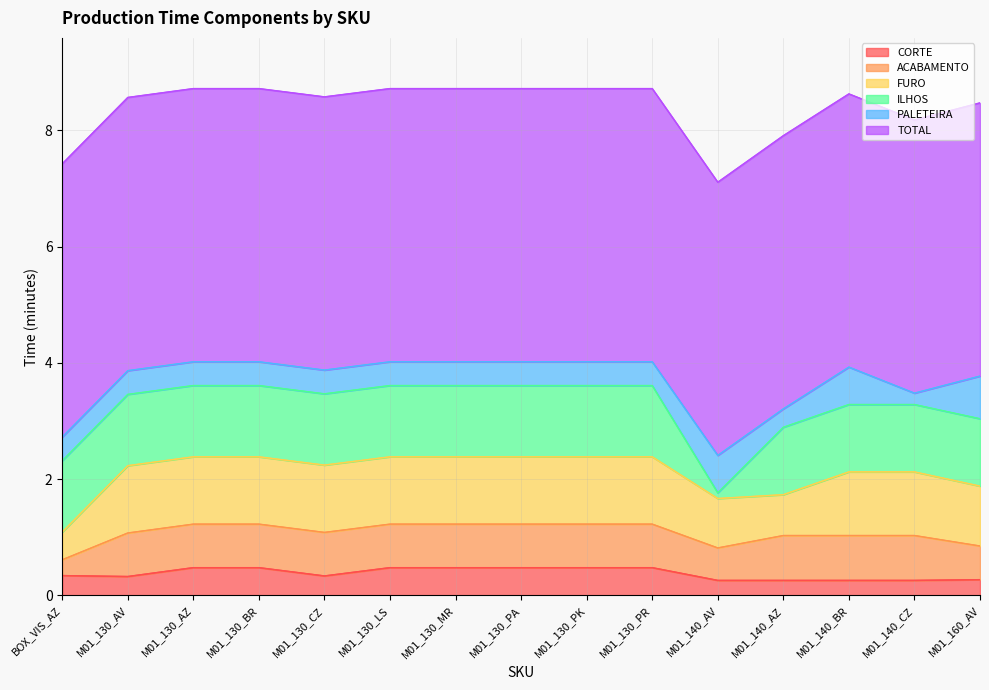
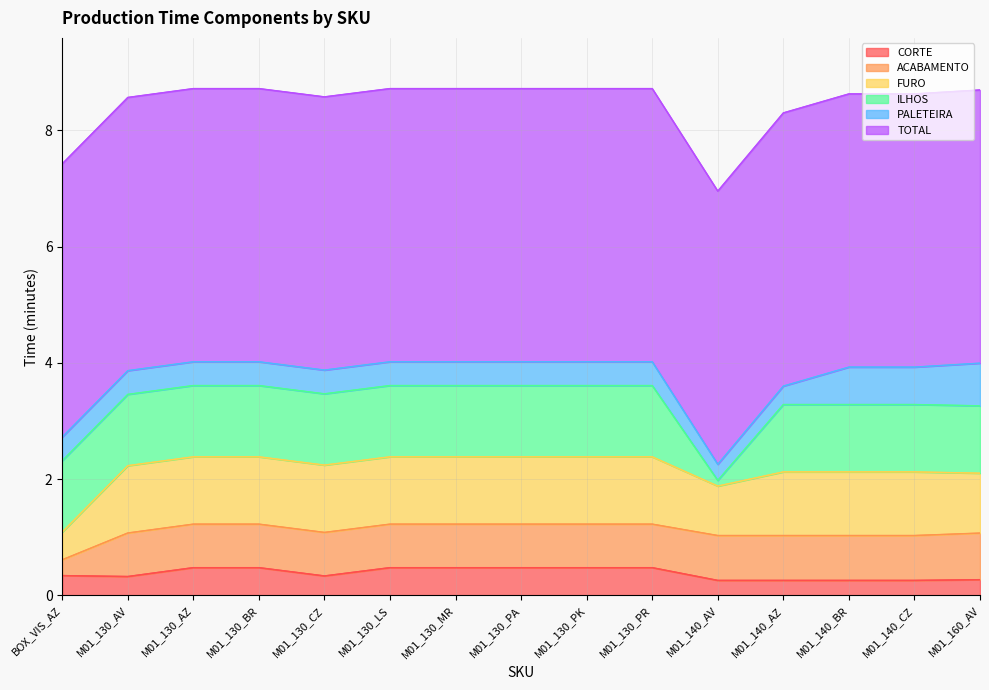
  {
    "CORTE": {
      "BOX_VIS_AZ": 0.3,
      "M01_130_AV": 0.3,
      "M01_130_AZ": 0.5,
      "M01_130_BR": 0.5,
      "M01_130_CZ": 0.3,
      "M01_130_LS": 0.5,
      "M01_130_MR": 0.5,
      "M01_130_PA": 0.5,
      "M01_130_PK": 0.5,
      "M01_130_PR": 0.5,
      "M01_140_AV": 0.3,
      "M01_140_AZ": 0.3,
      "M01_140_BR": 0.3,
      "M01_140_CZ": 0.3,
      "M01_160_AV": 0.3
    },
    "ACABAMENTO": {
      "BOX_VIS_AZ": 0.3,
      "M01_130_AV": 0.7,
      "M01_130_AZ": 0.7,
      "M01_130_BR": 0.7,
      "M01_130_CZ": 0.7,
      "M01_130_LS": 0.7,
      "M01_130_MR": 0.7,
      "M01_130_PA": 0.7,
      "M01_130_PK": 0.7,
      "M01_130_PR": 0.7,
-     "M01_140_AV": 0.6,
+     "M01_140_AV": 0.8,
      "M01_140_AZ": 0.8,
      "M01_140_BR": 0.8,
      "M01_140_CZ": 0.8,
-     "M01_160_AV": 0.6
+     "M01_160_AV": 0.8
    },
    "FURO": {
      "BOX_VIS_AZ": 0.5,
      "M01_130_AV": 1.2,
      "M01_130_AZ": 1.2,
      "M01_130_BR": 1.2,
      "M01_130_CZ": 1.2,
      "M01_130_LS": 1.2,
      "M01_130_MR": 1.2,
      "M01_130_PA": 1.2,
      "M01_130_PK": 1.2,
      "M01_130_PR": 1.2,
      "M01_140_AV": 0.9,
-     "M01_140_AZ": 0.7,
+     "M01_140_AZ": 1.1,
      "M01_140_BR": 1.1,
      "M01_140_CZ": 1.1,
      "M01_160_AV": 1.0
    },
    "ILHOS": {
      "BOX_VIS_AZ": 1.2,
      "M01_130_AV": 1.2,
      "M01_130_AZ": 1.2,
      "M01_130_BR": 1.2,
      "M01_130_CZ": 1.2,
      "M01_130_LS": 1.2,
      "M01_130_MR": 1.2,
      "M01_130_PA": 1.2,
      "M01_130_PK": 1.2,
      "M01_130_PR": 1.2,
      "M01_140_AV": 0.1,
      "M01_140_AZ": 1.2,
      "M01_140_BR": 1.2,
      "M01_140_CZ": 1.2,
      "M01_160_AV": 1.2
    },
    "PALETEIRA": {
      "BOX_VIS_AZ": 0.4,
      "M01_130_AV": 0.4,
      "M01_130_AZ": 0.4,
      "M01_130_BR": 0.4,
      "M01_130_CZ": 0.4,
      "M01_130_LS": 0.4,
      "M01_130_MR": 0.4,
      "M01_130_PA": 0.4,
      "M01_130_PK": 0.4,
      "M01_130_PR": 0.4,
-     "M01_140_AV": 0.6,
+     "M01_140_AV": 0.3,
      "M01_140_AZ": 0.3,
      "M01_140_BR": 0.6,
-     "M01_140_CZ": 0.2,
+     "M01_140_CZ": 0.6,
      "M01_160_AV": 0.7
    },
    "TOTAL": {
      "BOX_VIS_AZ": 4.7,
      "M01_130_AV": 4.7,
      "M01_130_AZ": 4.7,
      "M01_130_BR": 4.7,
      "M01_130_CZ": 4.7,
      "M01_130_LS": 4.7,
      "M01_130_MR": 4.7,
      "M01_130_PA": 4.7,
      "M01_130_PK": 4.7,
      "M01_130_PR": 4.7,
      "M01_140_AV": 4.7,
      "M01_140_AZ": 4.7,
      "M01_140_BR": 4.7,
      "M01_160_AV": 4.7
    }
  }
